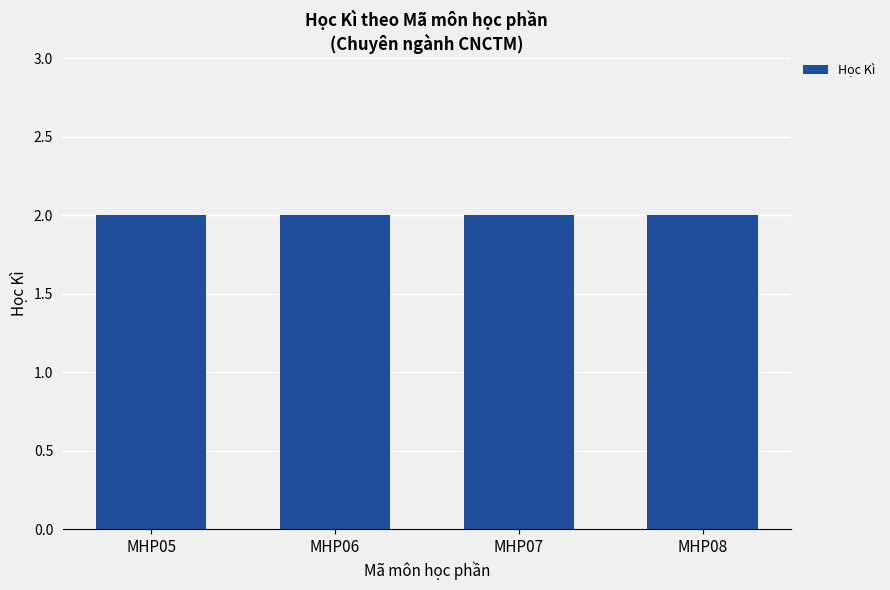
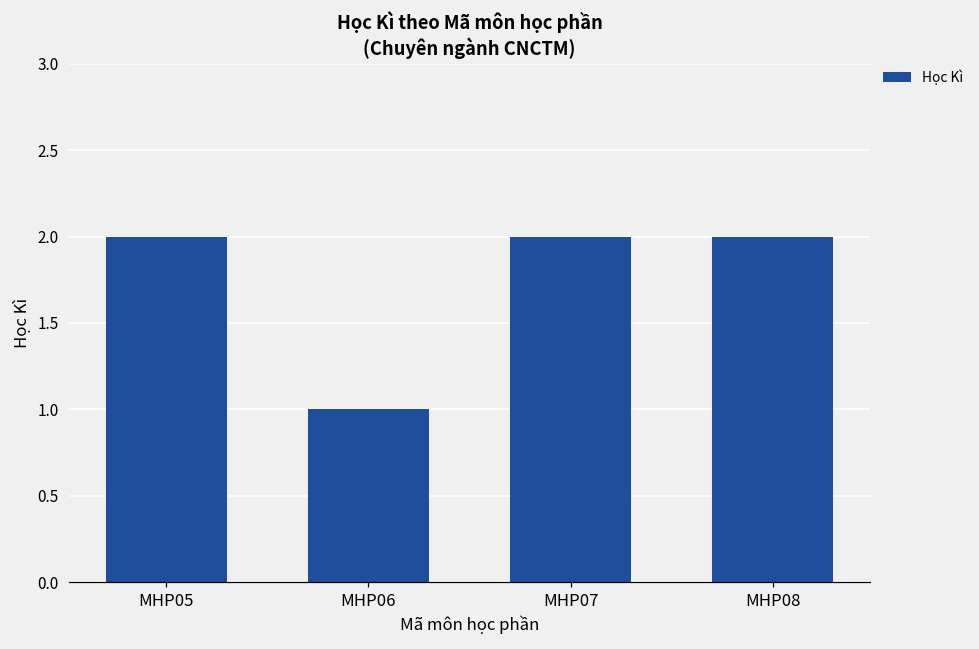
  {
    "MHP05": 2,
-   "MHP06": 2,
+   "MHP06": 1,
    "MHP07": 2,
    "MHP08": 2
  }
